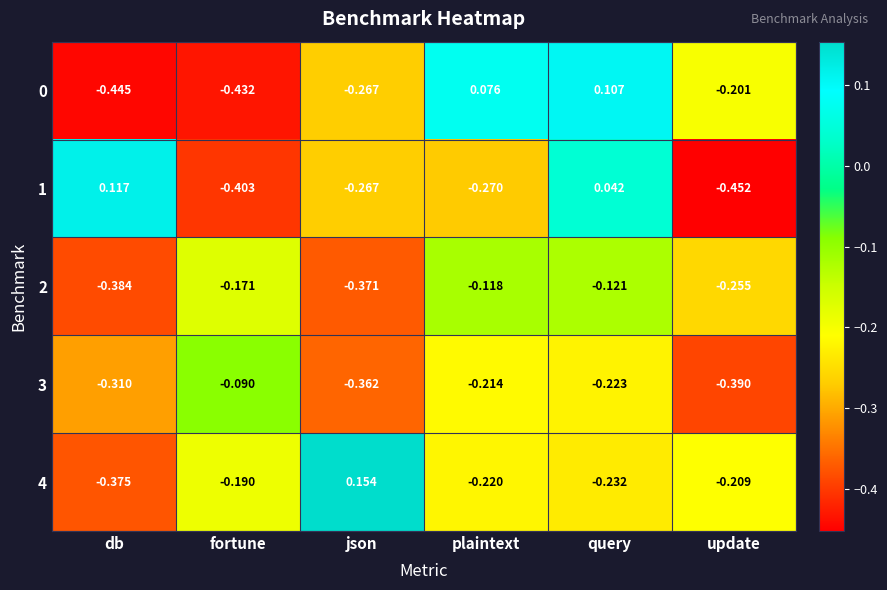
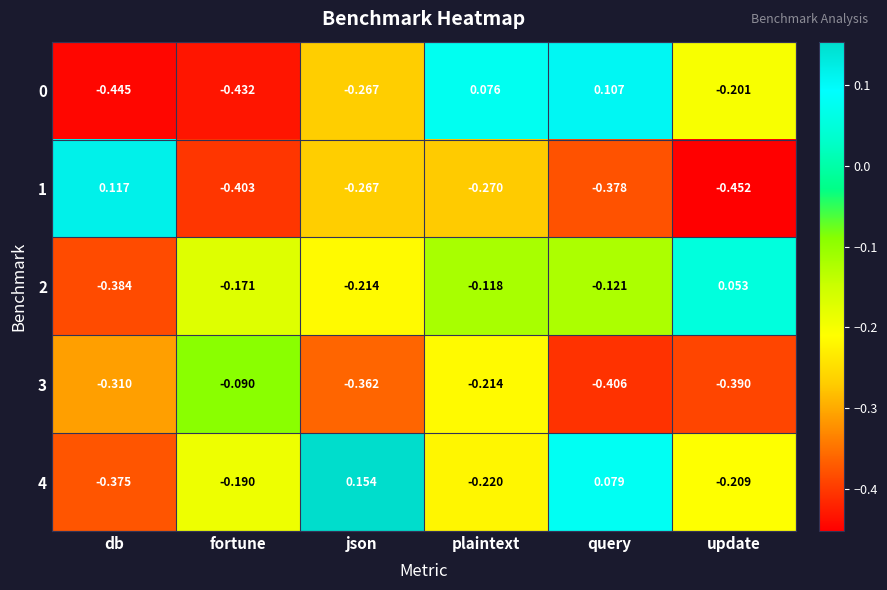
  {
    "0": {
      "db": -0.445,
      "fortune": -0.432,
      "json": -0.267,
      "plaintext": 0.076,
      "query": 0.107,
      "update": -0.201
    },
    "1": {
      "db": 0.117,
      "fortune": -0.403,
      "json": -0.267,
      "plaintext": -0.270,
-     "query": 0.042,
+     "query": -0.378,
      "update": -0.452
    },
    "2": {
      "db": -0.384,
      "fortune": -0.171,
-     "json": -0.371,
+     "json": -0.214,
      "plaintext": -0.118,
      "query": -0.121,
-     "update": -0.255
+     "update": 0.053
    },
    "3": {
      "db": -0.310,
      "fortune": -0.090,
      "json": -0.362,
      "plaintext": -0.214,
-     "query": -0.223,
+     "query": -0.406,
      "update": -0.390
    },
    "4": {
      "db": -0.375,
      "fortune": -0.190,
      "json": 0.154,
      "plaintext": -0.220,
-     "query": -0.232,
+     "query": 0.079,
      "update": -0.209
    }
  }
